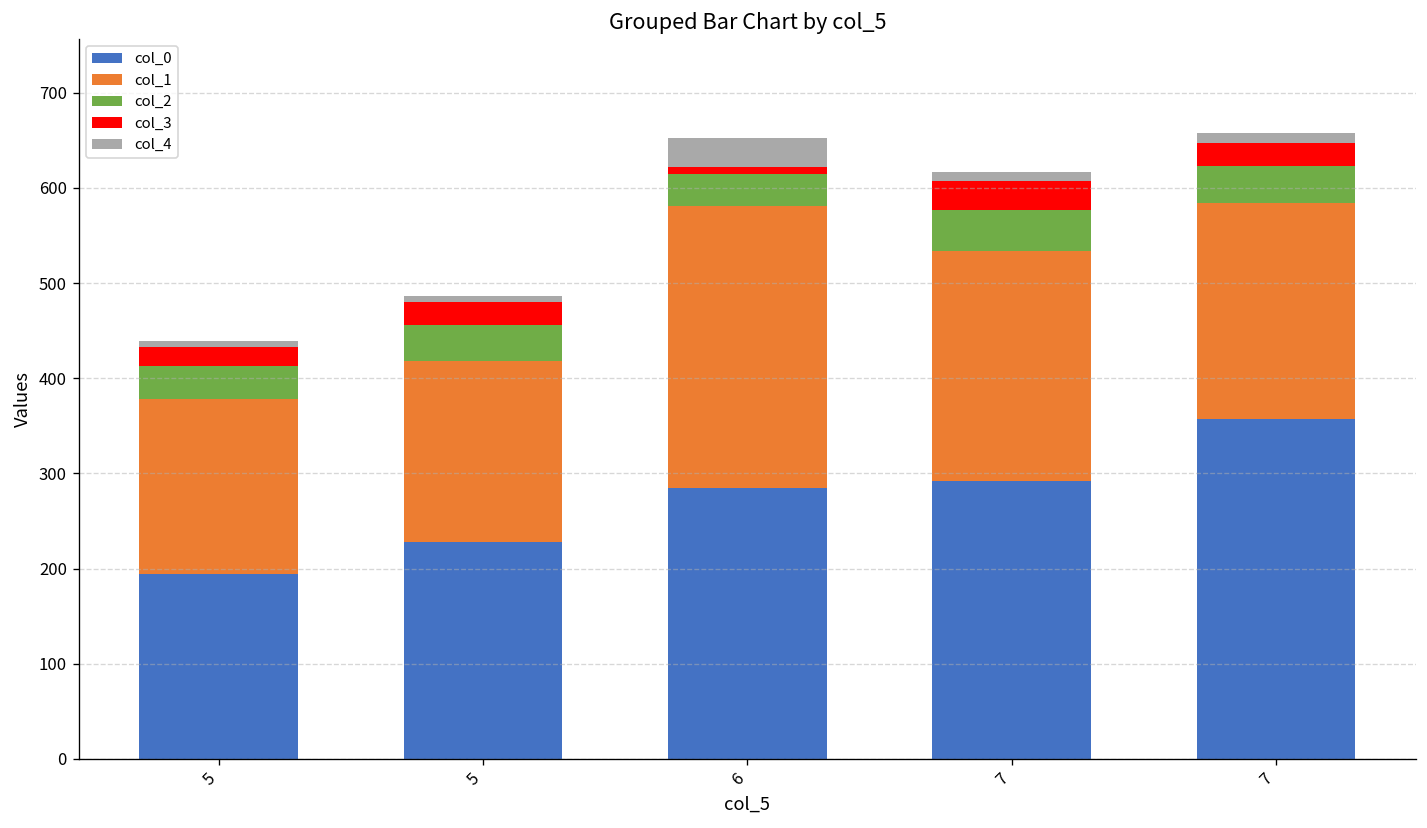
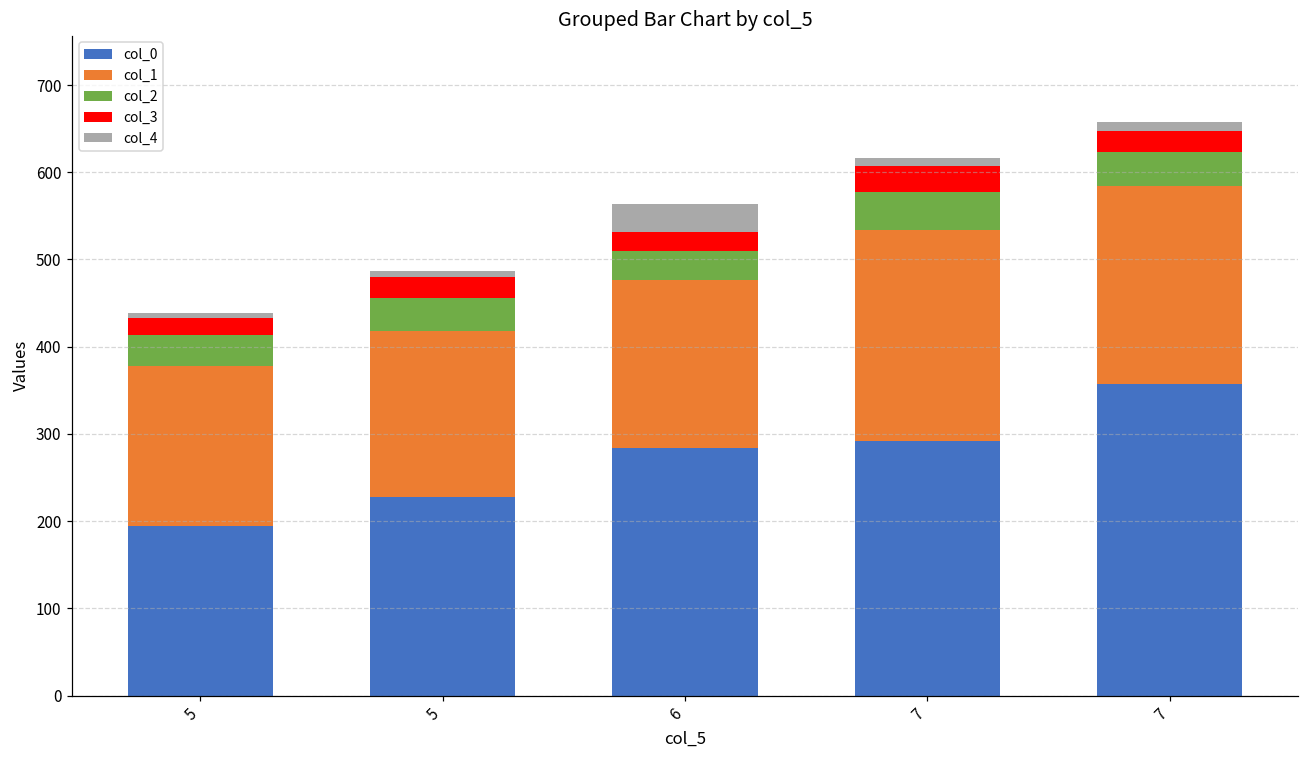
  {
    "col_0": {
      "6": 280
    },
    "col_1": {
-     "6": 300
+     "6": 190
    },
    "col_2": {
      "6": 30
    },
    "col_3": {
-     "6": 10
+     "6": 20
    },
    "col_4": {
      "6": 30
    }
  }
